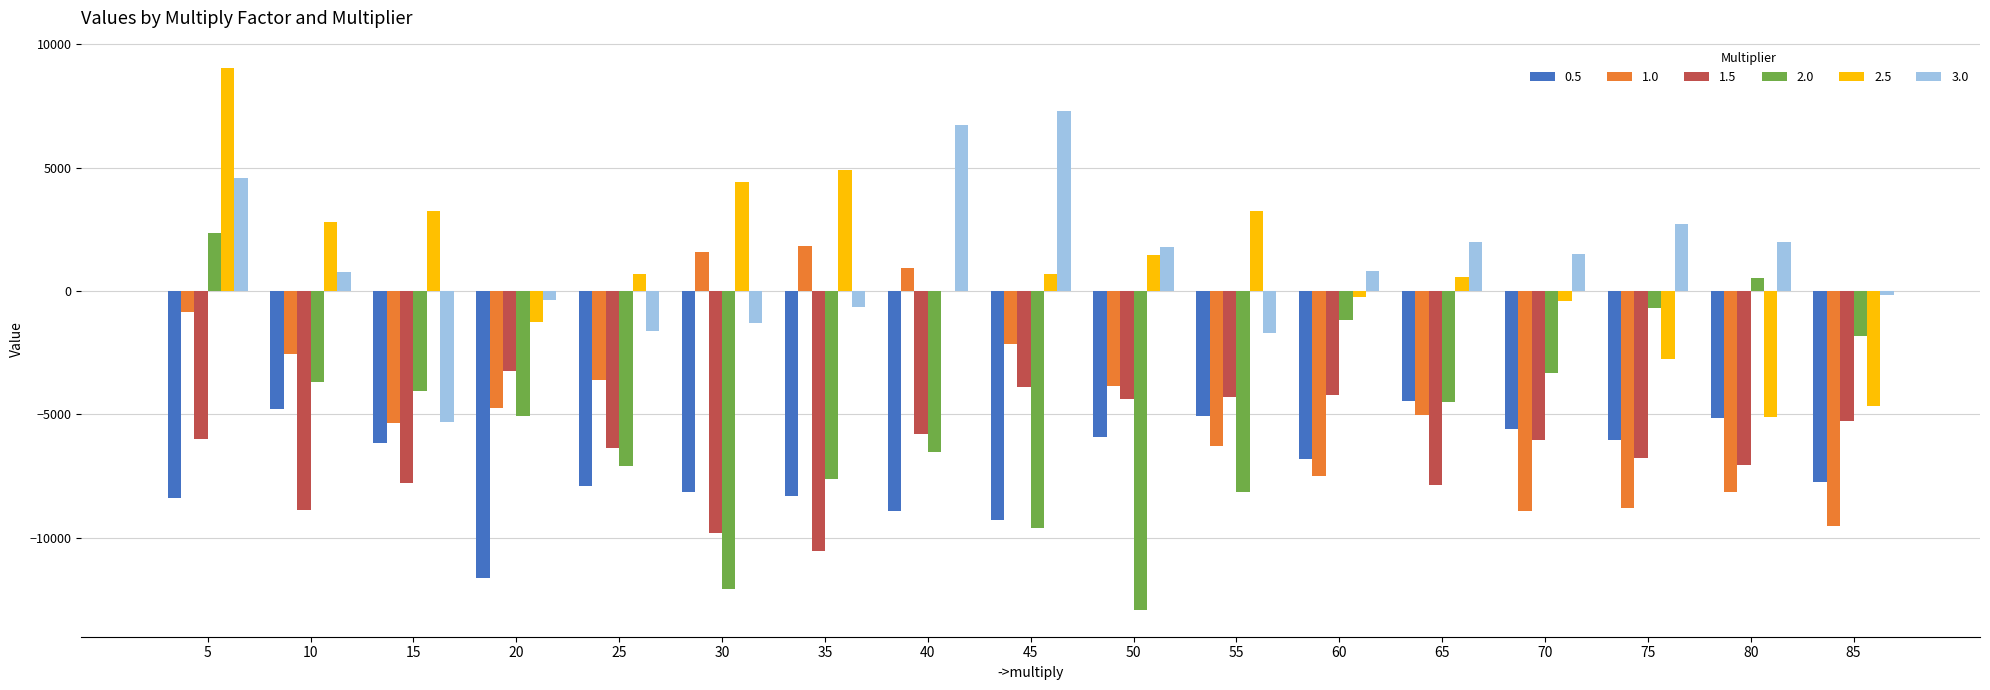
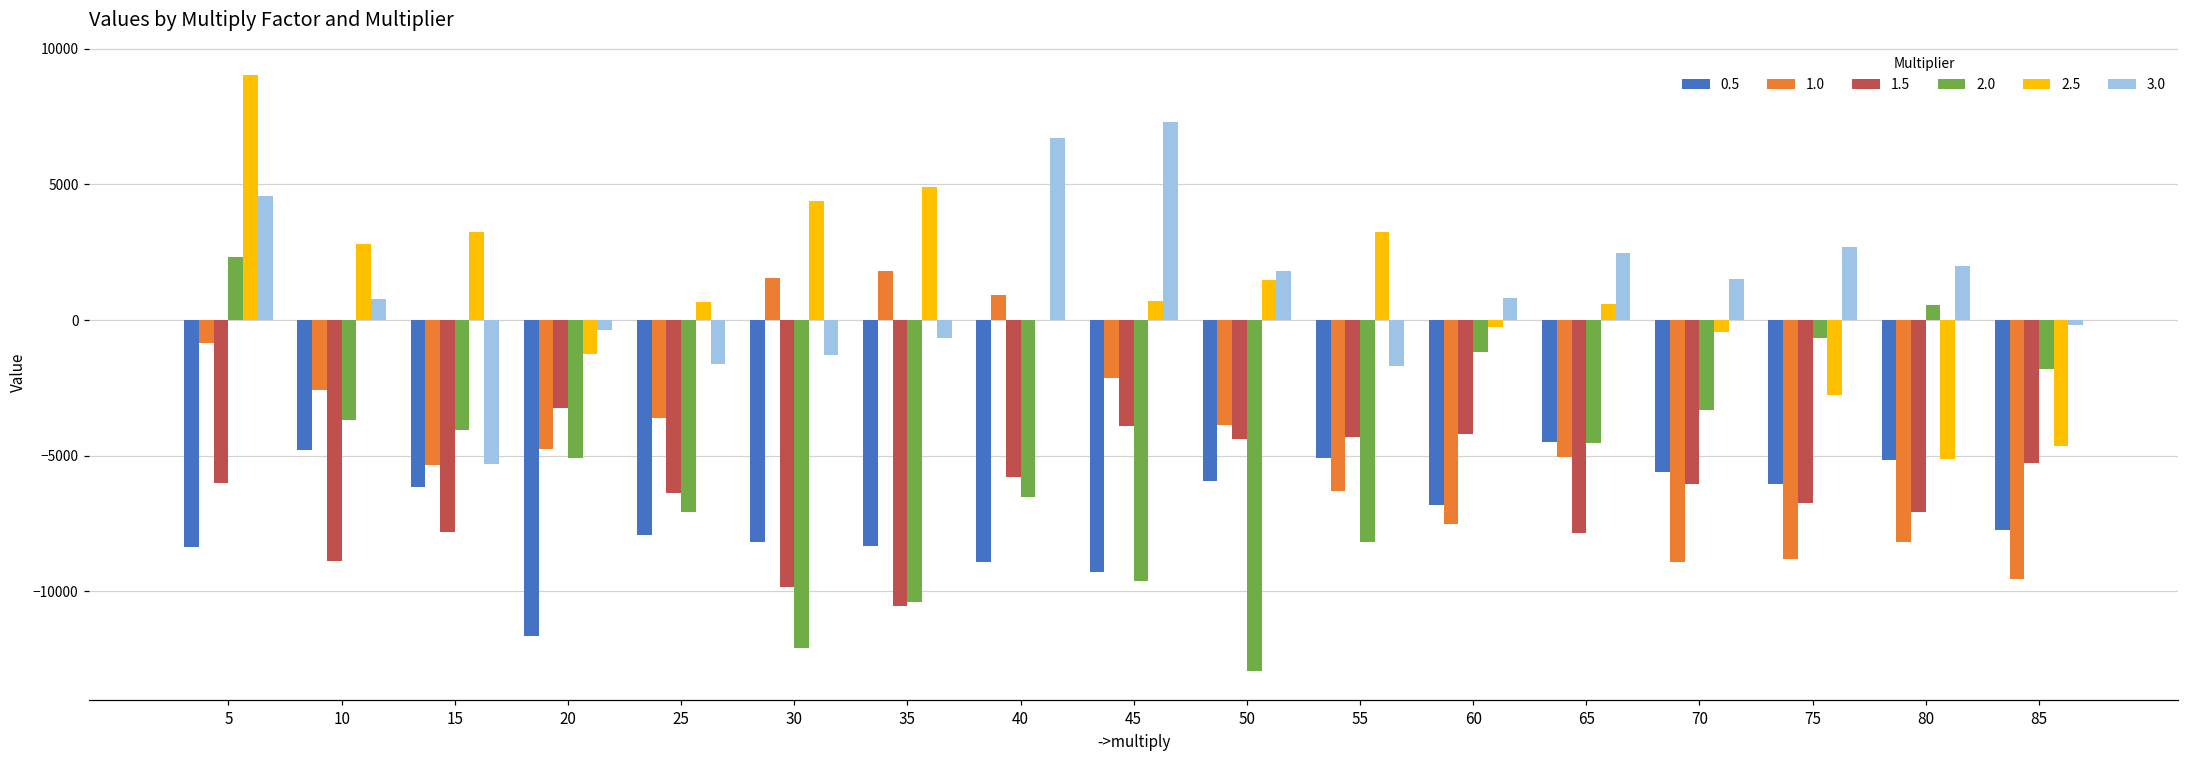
  {
    "0.5": {
      "5": -8400,
      "10": -4800,
      "15": -6200,
      "20": -11700,
      "25": -7900,
      "30": -8200,
      "35": -8300,
      "40": -8900,
      "45": -9300,
      "50": -5900,
      "55": -5100,
      "60": -6800,
      "65": -4500,
      "70": -5600,
      "75": -6000,
      "80": -5200,
      "85": -7700
    },
    "1.0": {
      "5": -800,
      "10": -2600,
      "15": -5400,
      "20": -4800,
      "25": -3600,
      "30": 1600,
      "35": 1800,
      "40": 900,
      "45": -2100,
      "50": -3900,
      "55": -6300,
      "60": -7500,
      "65": -5000,
      "70": -8900,
      "75": -8800,
      "80": -8200,
      "85": -9500
    },
    "1.5": {
      "5": -6000,
      "10": -8900,
      "15": -7800,
      "20": -3200,
      "25": -6400,
      "30": -9800,
      "35": -10500,
      "40": -5800,
      "45": -3900,
      "50": -4400,
      "55": -4300,
      "60": -4200,
      "65": -7900,
      "70": -6000,
      "75": -6800,
      "80": -7100,
      "85": -5300
    },
    "2.0": {
      "5": 2300,
      "10": -3700,
      "15": -4100,
      "20": -5100,
      "25": -7100,
      "30": -12100,
-     "35": -7600,
+     "35": -10400,
      "40": -6500,
      "45": -9600,
      "50": -12900,
      "55": -8200,
      "60": -1200,
      "65": -4500,
      "70": -3300,
      "75": -700,
      "80": 500,
      "85": -1800
    },
    "2.5": {
      "5": 9100,
      "10": 2800,
      "15": 3200,
      "20": -1200,
      "25": 700,
      "30": 4400,
      "35": 4900,
      "45": 700,
      "50": 1500,
      "55": 3300,
      "60": -200,
      "65": 600,
      "70": -400,
      "75": -2800,
      "80": -5100,
      "85": -4700
    },
    "3.0": {
      "5": 4600,
      "10": 800,
      "15": -5300,
      "20": -400,
      "25": -1600,
      "30": -1300,
      "35": -600,
      "40": 6700,
      "45": 7300,
      "50": 1800,
      "55": -1700,
      "60": 800,
-     "65": 2000,
+     "65": 2500,
      "70": 1500,
      "75": 2700,
      "80": 2000,
      "85": -200
    }
  }
